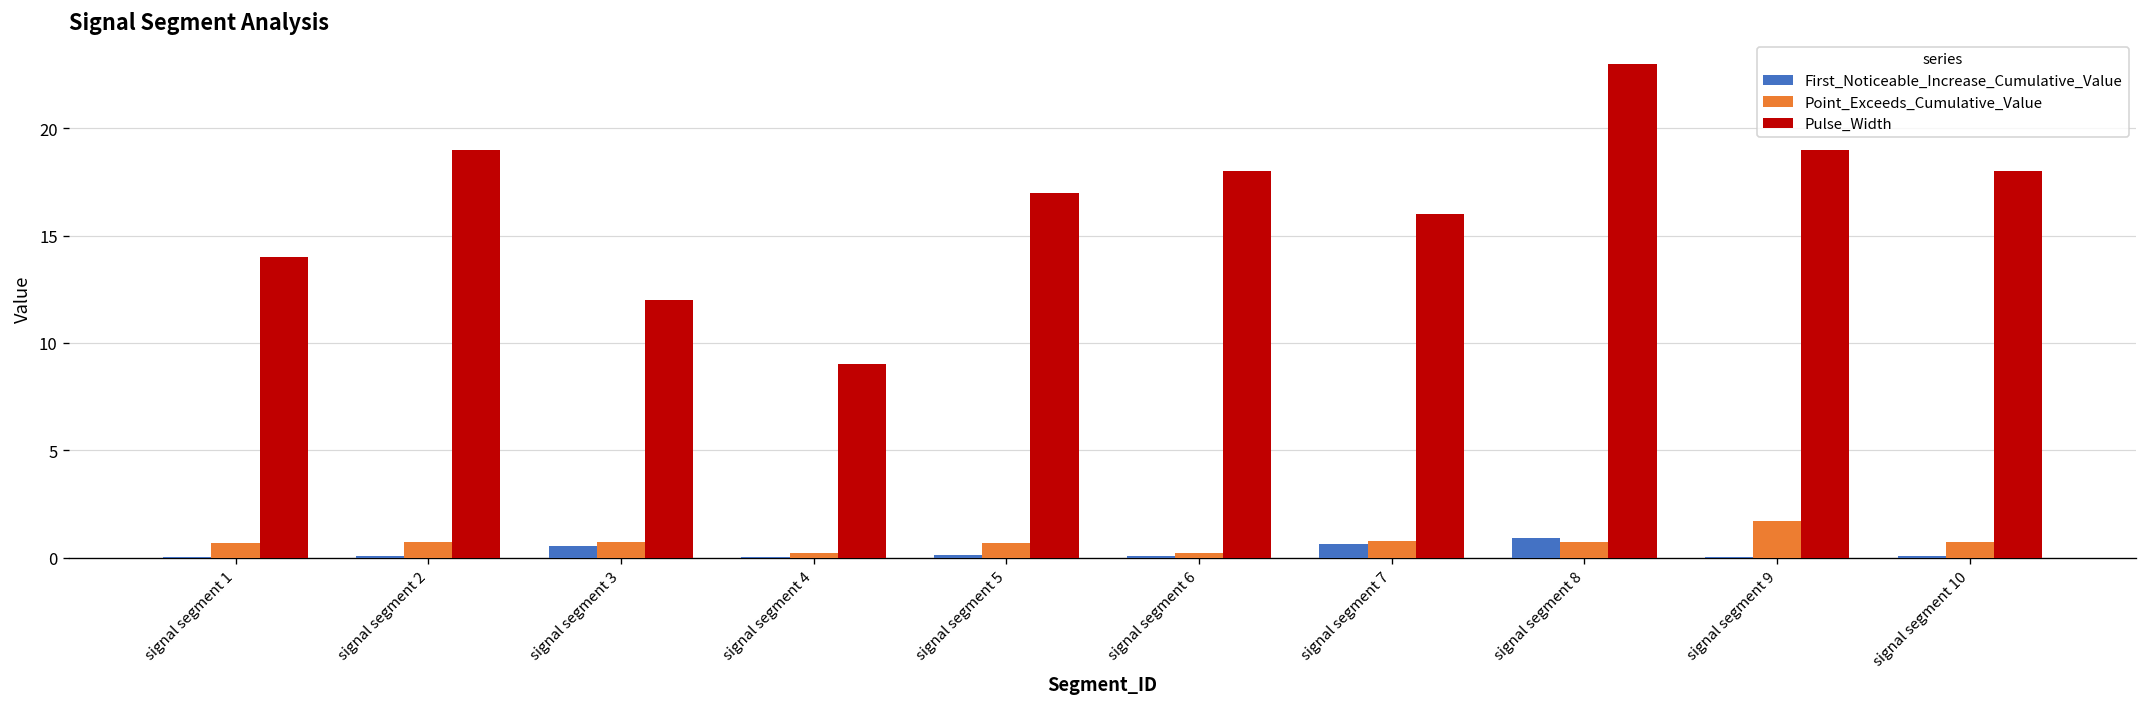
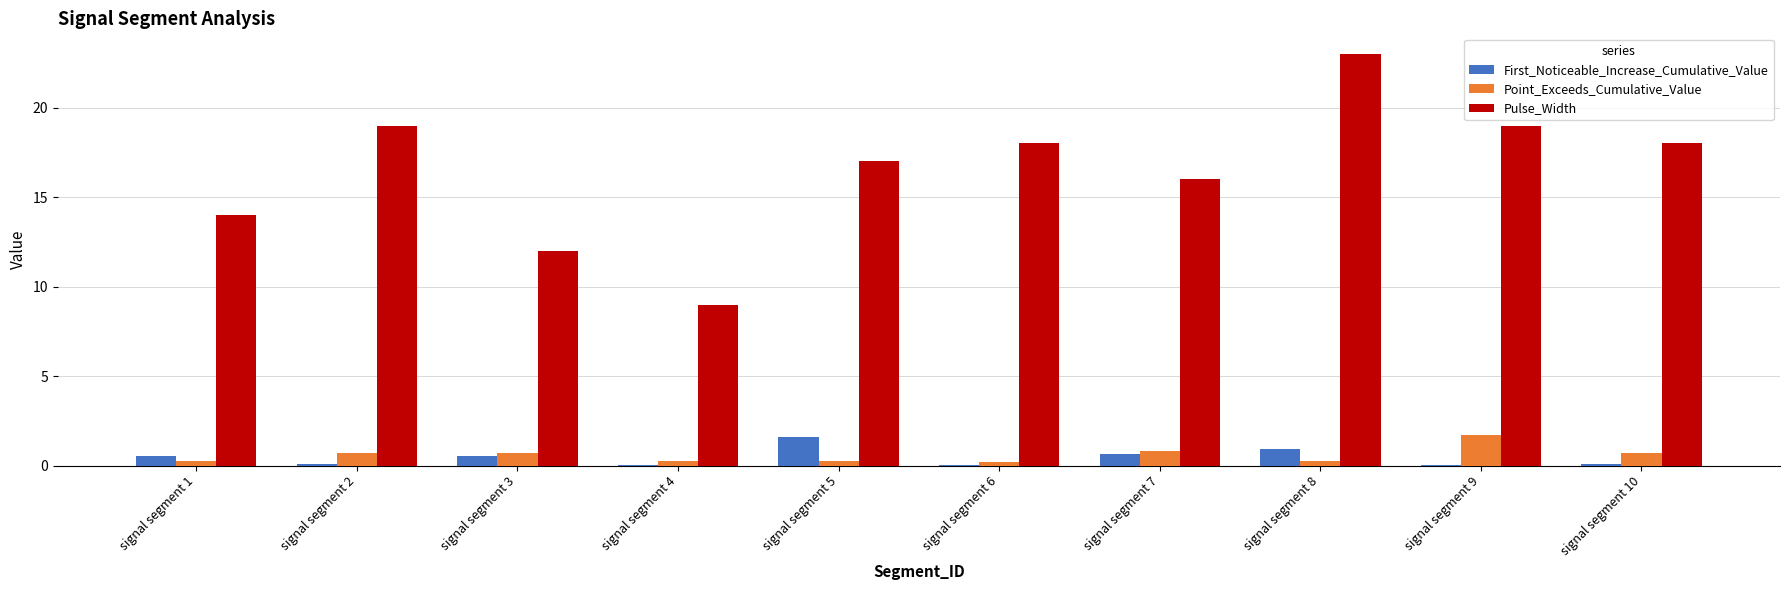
  {
    "First_Noticeable_Increase_Cumulative_Value": {
-     "signal segment 1": 0.0,
+     "signal segment 1": 0.6,
      "signal segment 3": 0.6,
-     "signal segment 5": 0.1,
+     "signal segment 5": 1.6,
      "signal segment 7": 0.6,
      "signal segment 8": 0.9
    },
    "Point_Exceeds_Cumulative_Value": {
-     "signal segment 1": 0.7,
+     "signal segment 1": 0.2,
      "signal segment 2": 0.7,
      "signal segment 3": 0.7,
      "signal segment 4": 0.2,
-     "signal segment 5": 0.7,
+     "signal segment 5": 0.3,
      "signal segment 6": 0.2,
      "signal segment 7": 0.8,
-     "signal segment 8": 0.7,
+     "signal segment 8": 0.3,
      "signal segment 9": 1.7,
      "signal segment 10": 0.7
    },
    "Pulse_Width": {
      "signal segment 1": 14.0,
      "signal segment 2": 19.0,
      "signal segment 3": 12.0,
      "signal segment 4": 9.0,
      "signal segment 5": 17.0,
      "signal segment 6": 18.0,
      "signal segment 7": 16.0,
      "signal segment 8": 23.0,
      "signal segment 9": 19.0,
      "signal segment 10": 18.0
    }
  }
